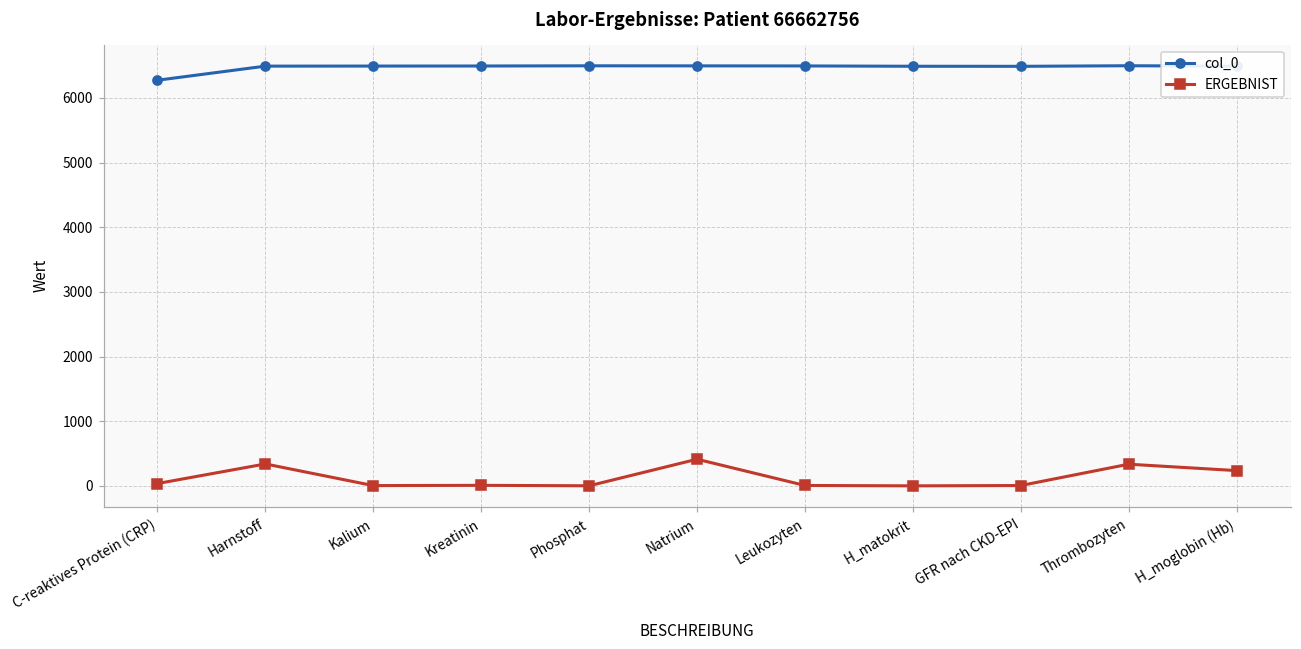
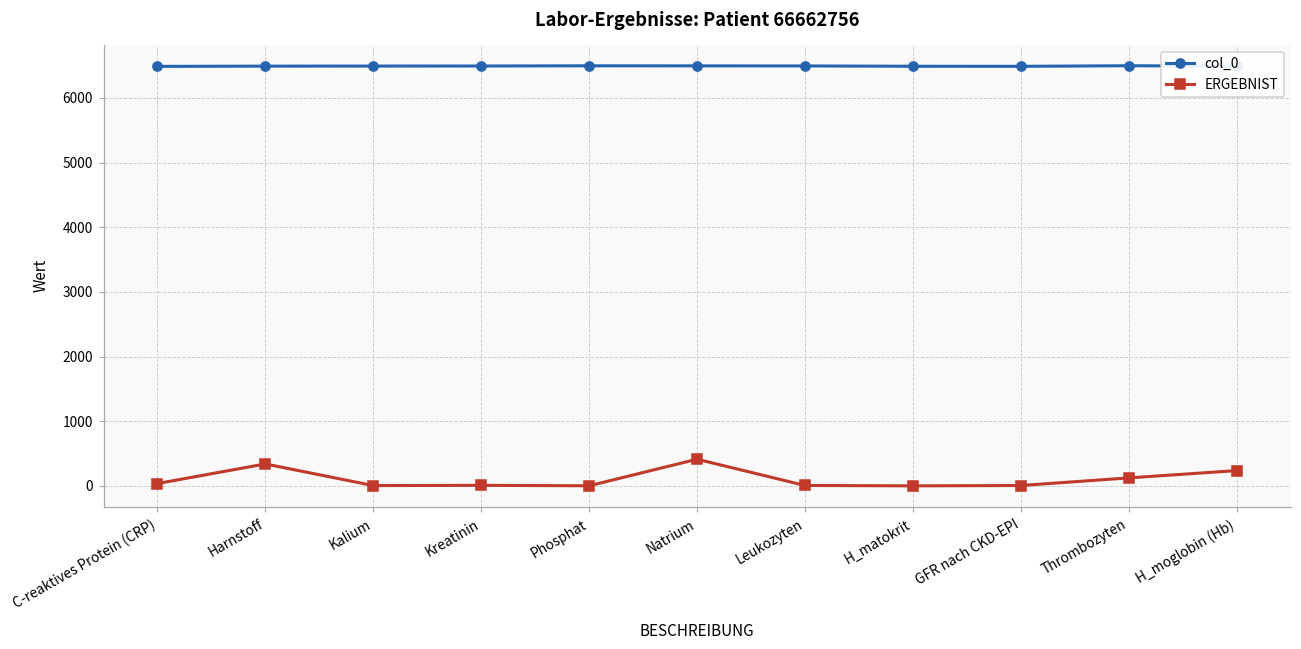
  {
    "col_0": {
-     "C-reaktives Protein (CRP)": 6300,
+     "C-reaktives Protein (CRP)": 6500,
      "Harnstoff": 6500,
      "Kalium": 6500,
      "Kreatinin": 6500,
      "Phosphat": 6500,
      "Natrium": 6500,
      "Leukozyten": 6500,
      "H_matokrit": 6500,
      "GFR nach CKD-EPI": 6500,
      "Thrombozyten": 6500
    },
    "ERGEBNIST": {
      "C-reaktives Protein (CRP)": 0,
      "Harnstoff": 300,
      "Kalium": 0,
      "Kreatinin": 0,
      "Phosphat": 0,
      "Natrium": 400,
      "Leukozyten": 0,
      "H_matokrit": 0,
      "GFR nach CKD-EPI": 0,
-     "Thrombozyten": 300,
+     "Thrombozyten": 100,
      "H_moglobin (Hb)": 200
    }
  }
